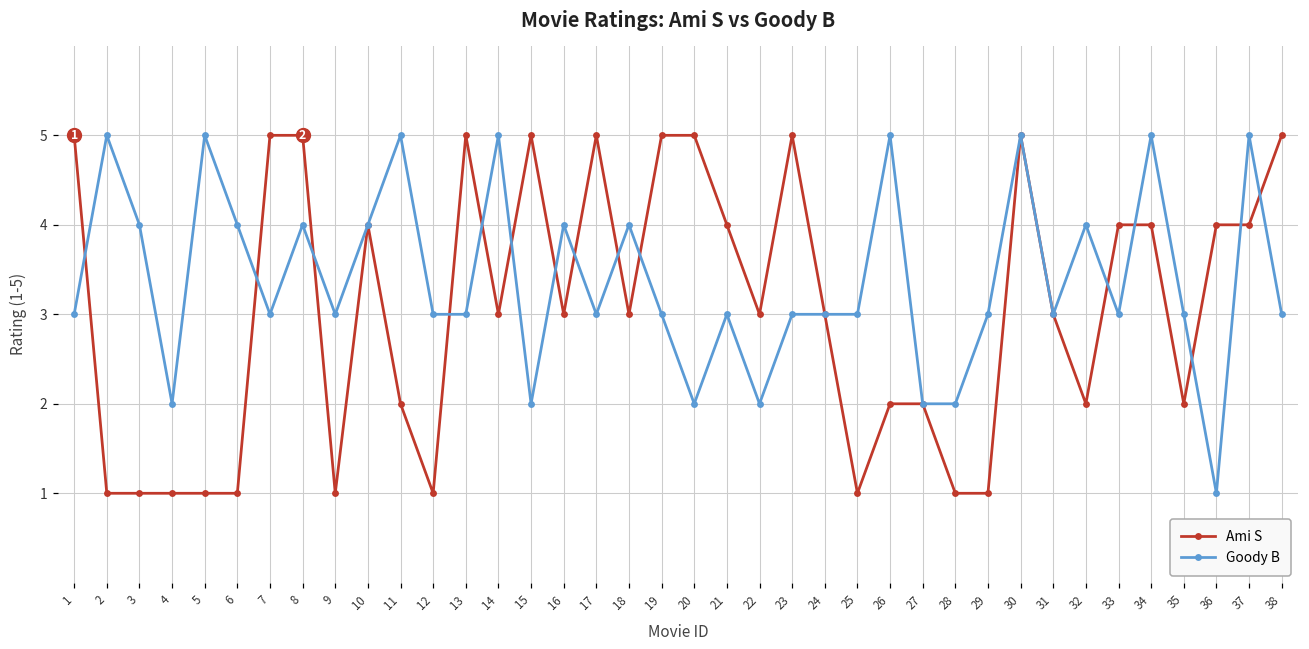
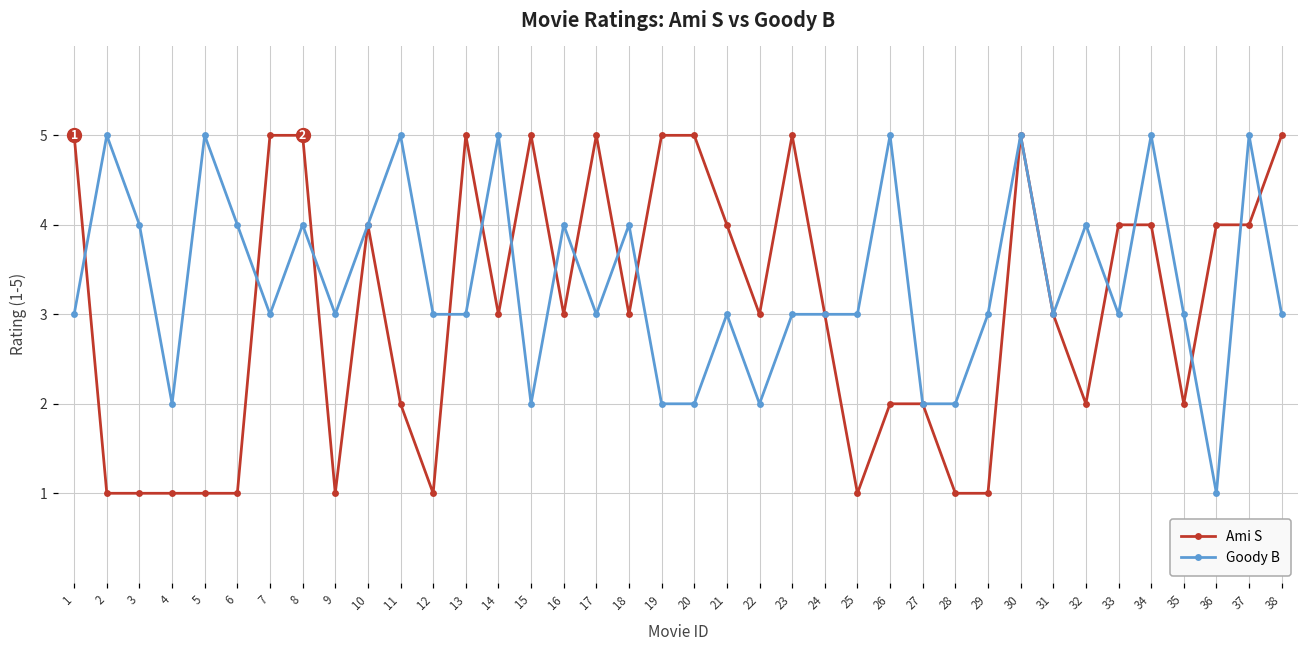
  {
    "Goody B": {
      "1": 3,
      "2": 5,
      "3": 4,
      "4": 2,
      "5": 5,
      "6": 4,
      "7": 3,
      "8": 4,
      "9": 3,
      "11": 5,
      "12": 3,
      "13": 3,
      "14": 5,
      "15": 2,
      "16": 4,
      "17": 3,
      "18": 4,
-     "19": 3,
+     "19": 2,
      "20": 2,
      "21": 3,
      "22": 2,
      "23": 3,
      "25": 3,
      "26": 5,
      "28": 2,
      "29": 3,
      "32": 4,
      "33": 3,
      "34": 5,
      "35": 3,
      "36": 1,
      "37": 5,
      "38": 3
    }
  }
